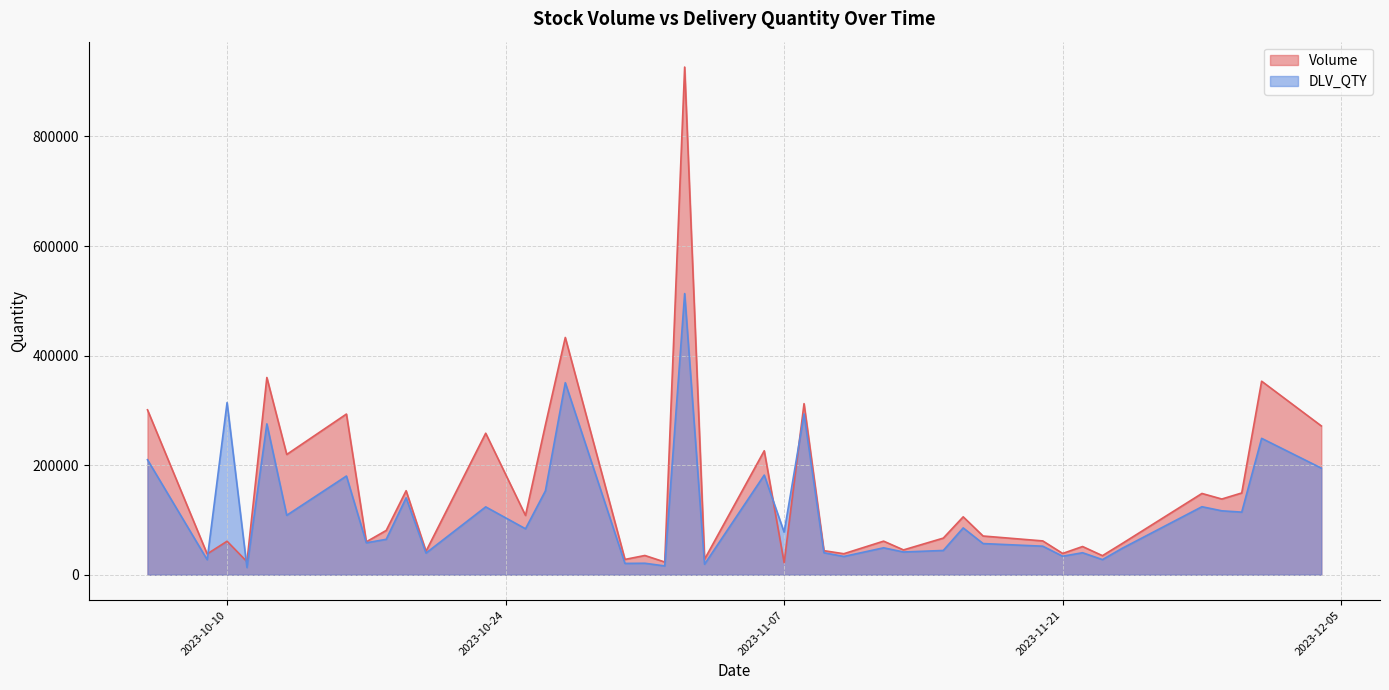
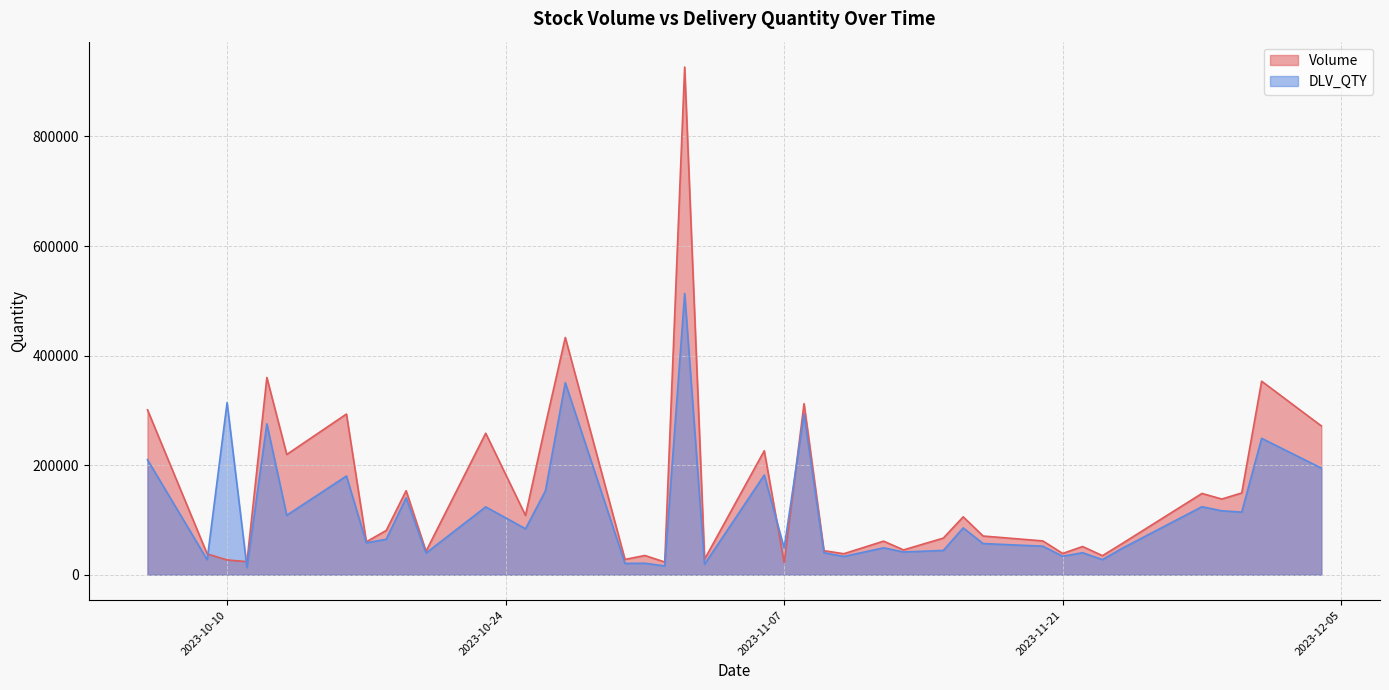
  {
    "Volume": {
-     "2023-10-10": 60000,
+     "2023-10-10": 30000,
      "2023-11-07": 20000,
      "2023-11-21": 40000
    },
    "DLV_QTY": {
      "2023-10-10": 310000,
-     "2023-11-07": 80000,
+     "2023-11-07": 50000,
      "2023-11-21": 30000
    }
  }
